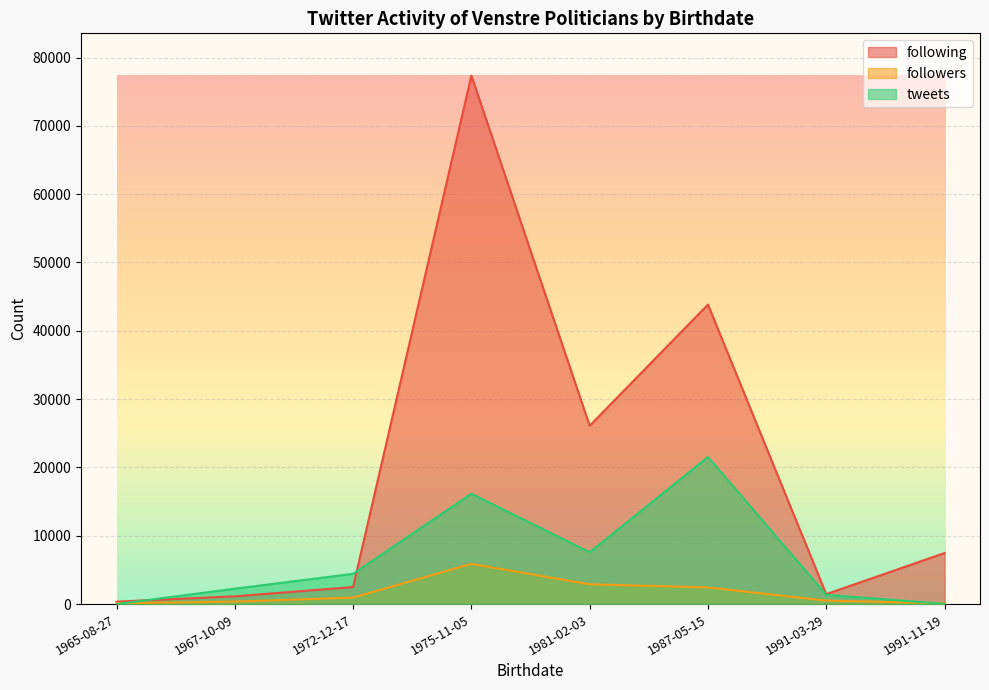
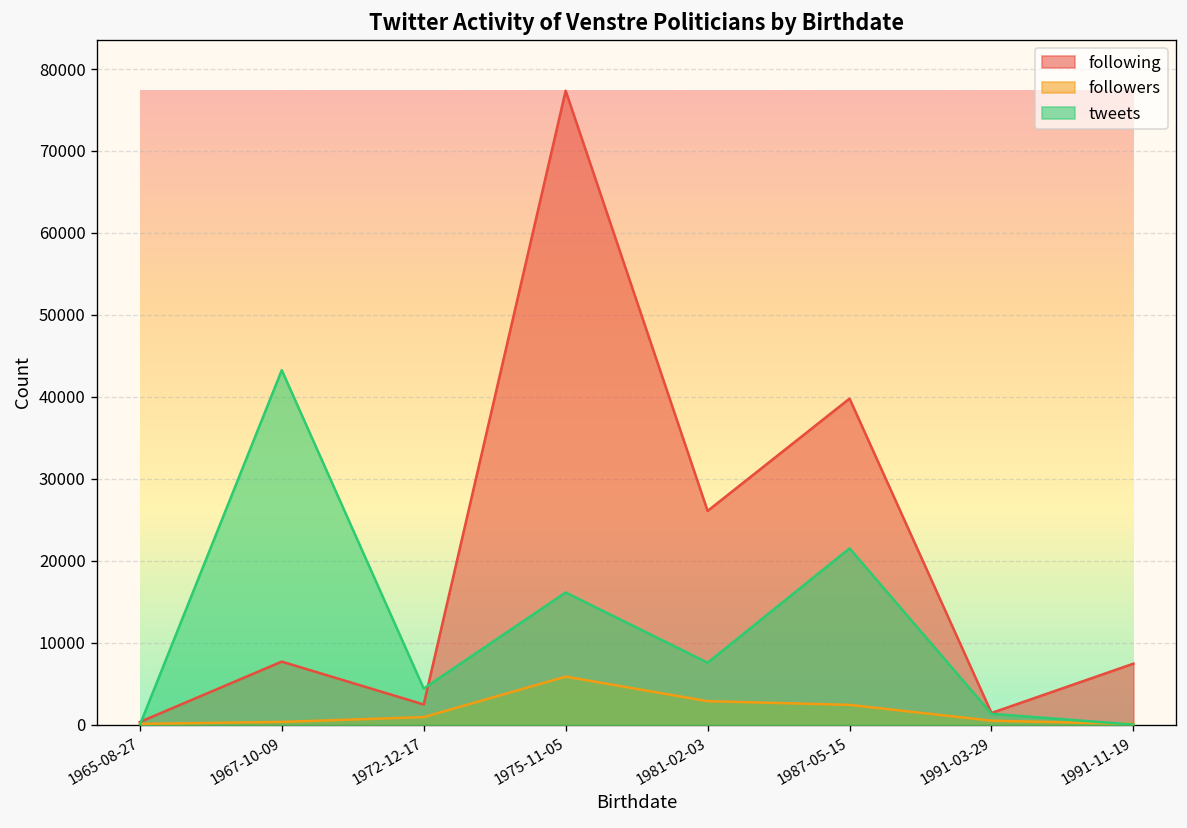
  {
    "following": {
-     "1967-10-09": 1000,
+     "1967-10-09": 8000,
      "1972-12-17": 3000,
      "1975-11-05": 77000,
      "1981-02-03": 26000,
-     "1987-05-15": 44000,
+     "1987-05-15": 40000,
      "1991-11-19": 7000
    },
    "followers": {
      "1967-10-09": 0,
      "1972-12-17": 1000,
      "1975-11-05": 6000,
      "1981-02-03": 3000,
      "1987-05-15": 2000,
      "1991-03-29": 1000
    },
    "tweets": {
-     "1967-10-09": 2000,
+     "1967-10-09": 43000,
      "1972-12-17": 4000,
      "1975-11-05": 16000,
      "1981-02-03": 8000,
      "1987-05-15": 22000
    }
  }
